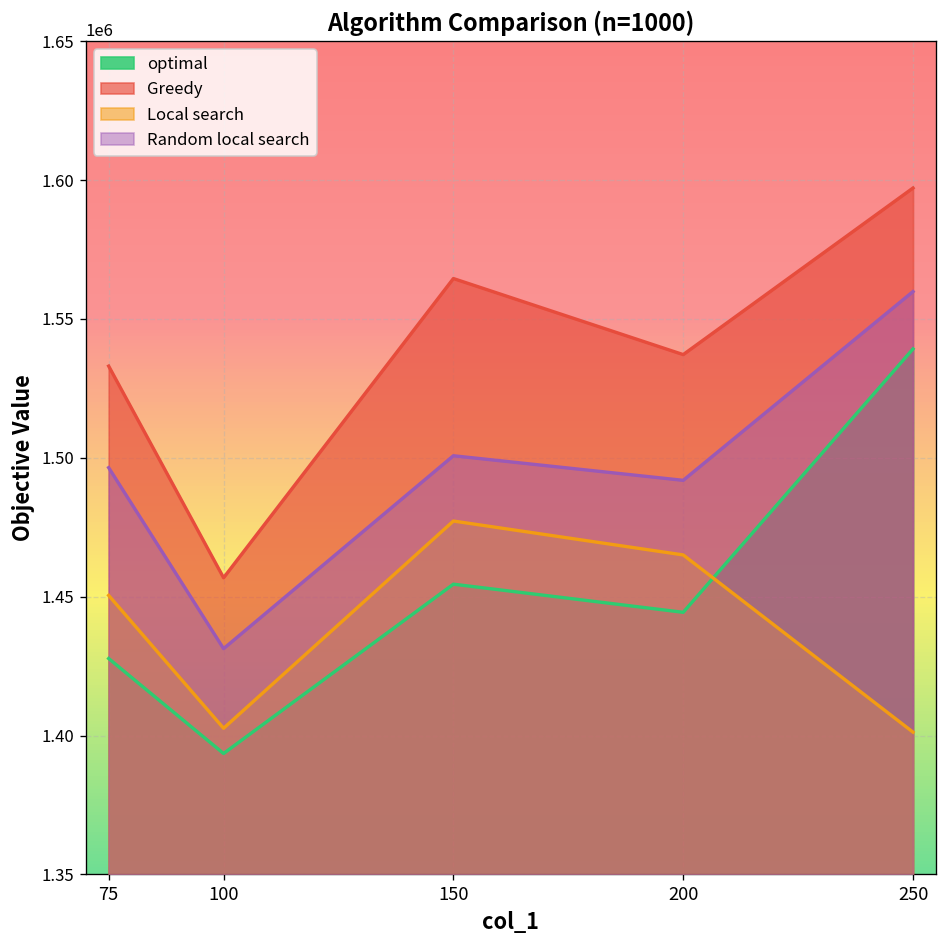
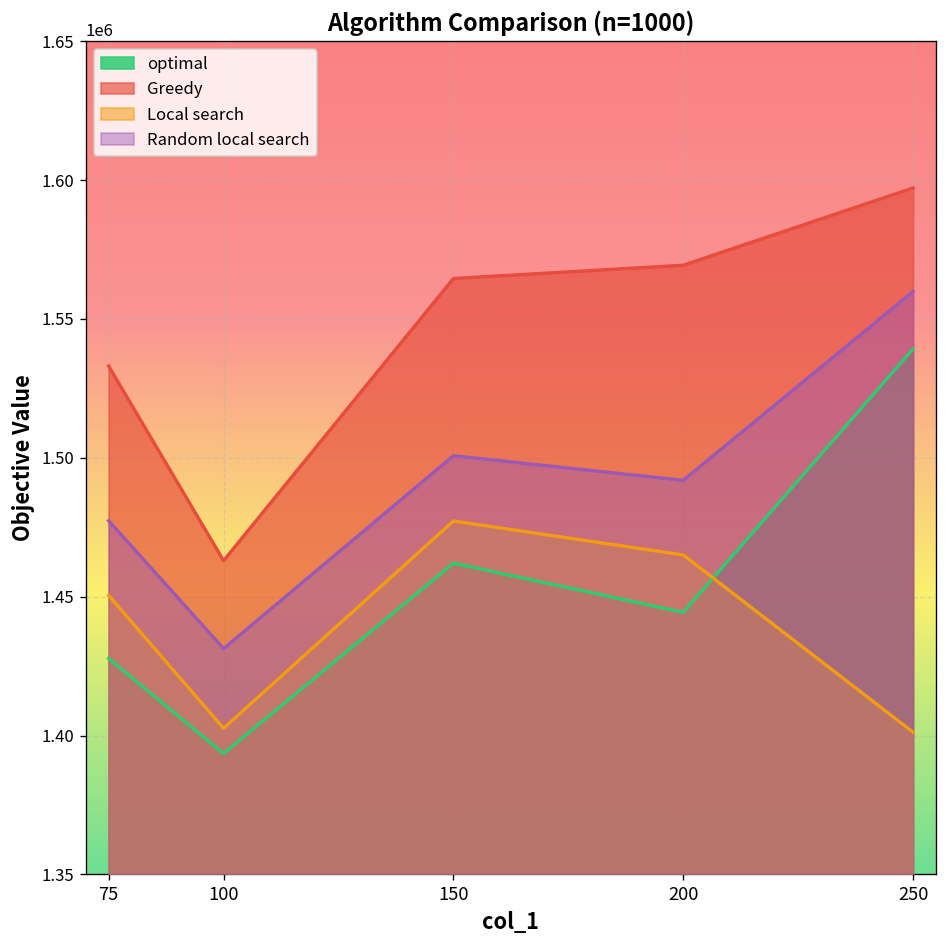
  {
    "optimal": {
      "75": 1428000,
      "100": 1394000,
-     "150": 1455000,
+     "150": 1462000,
      "200": 1444000,
      "250": 1539000
    },
    "Greedy": {
      "75": 1533000,
-     "100": 1457000,
+     "100": 1463000,
      "150": 1565000,
-     "200": 1537000,
+     "200": 1569000,
      "250": 1597000
    },
    "Local search": {
      "75": 1450000,
      "100": 1403000,
      "150": 1477000,
      "200": 1465000,
      "250": 1401000
    },
    "Random local search": {
-     "75": 1496000,
+     "75": 1477000,
      "100": 1431000,
      "150": 1501000,
      "200": 1492000,
      "250": 1560000
    }
  }
